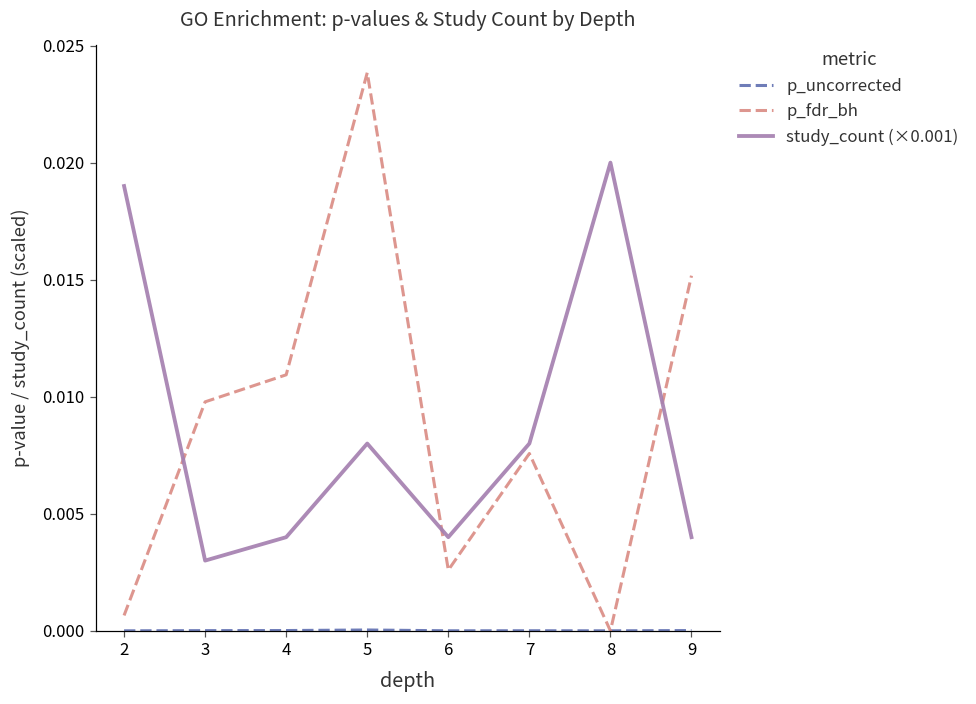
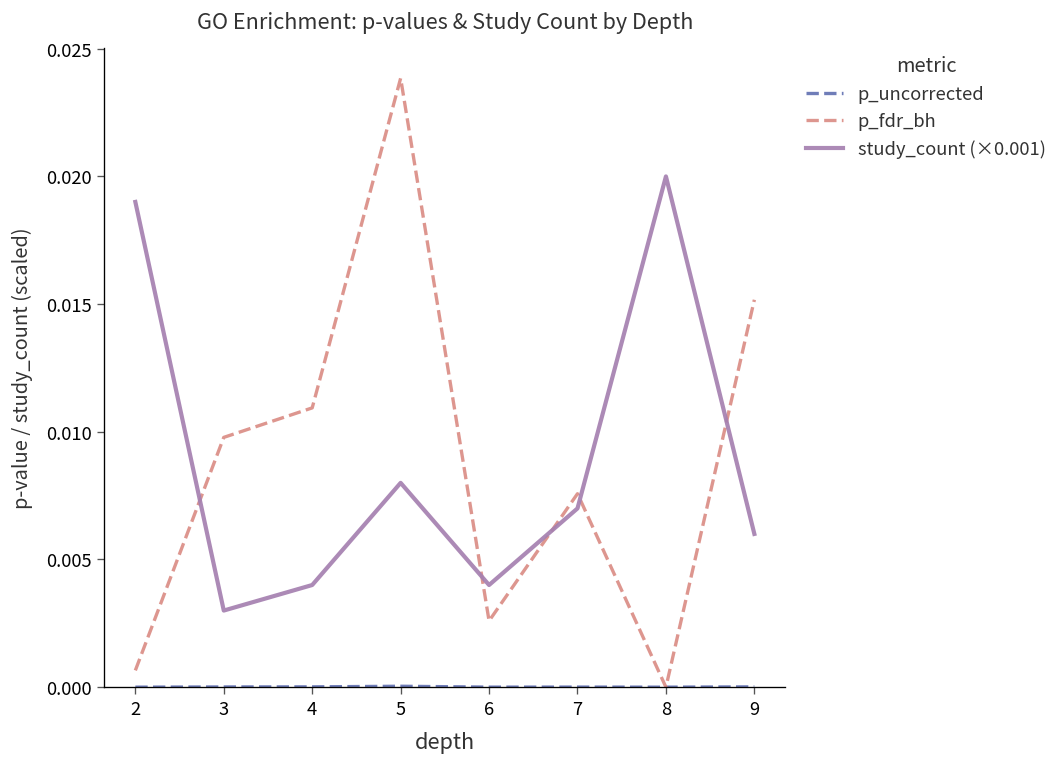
  {
    "p_uncorrected": {
      "2": 0.0000,
      "3": 0.0000,
      "4": 0.0000,
      "5": 0.0000,
      "6": 0.0000,
      "7": 0.0000,
      "9": 0.0000
    },
    "p_fdr_bh": {
      "2": 0.0007,
      "3": 0.0098,
      "4": 0.0109,
      "5": 0.0238,
      "6": 0.0026,
      "7": 0.0076,
      "9": 0.0152
    },
    "study_count (×0.001)": {
      "2": 0.0190,
      "3": 0.0030,
      "4": 0.0040,
      "5": 0.0080,
      "6": 0.0040,
-     "7": 0.0080,
+     "7": 0.0070,
      "8": 0.0200,
-     "9": 0.0040
+     "9": 0.0060
    }
  }
